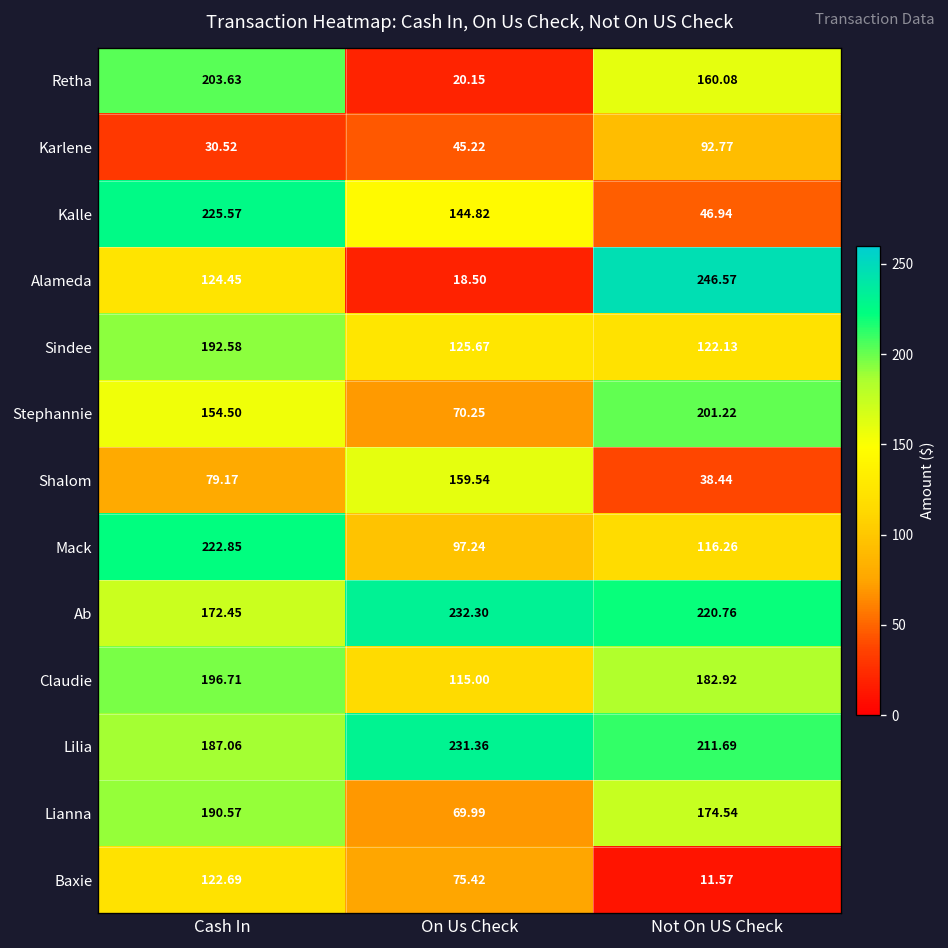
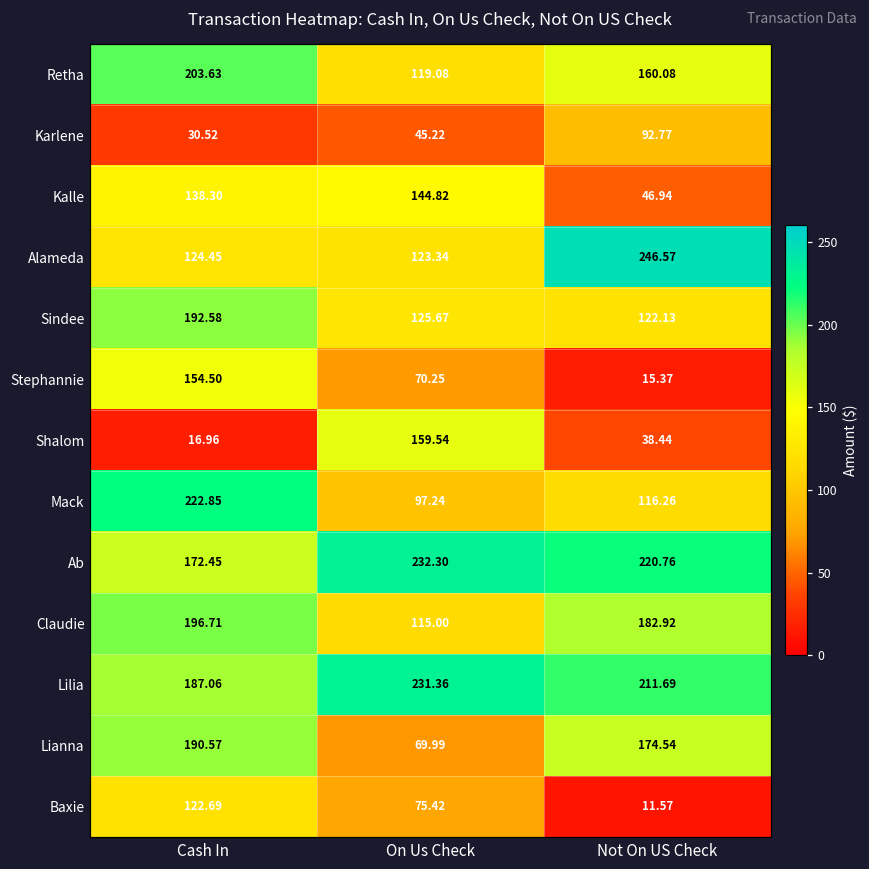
  {
    "Retha": {
      "Cash In": 203.63,
-     "On Us Check": 20.15,
+     "On Us Check": 119.08,
      "Not On US Check": 160.08
    },
    "Karlene": {
      "Cash In": 30.52,
      "On Us Check": 45.22,
      "Not On US Check": 92.77
    },
    "Kalle": {
-     "Cash In": 225.57,
+     "Cash In": 138.30,
      "On Us Check": 144.82,
      "Not On US Check": 46.94
    },
    "Alameda": {
      "Cash In": 124.45,
-     "On Us Check": 18.50,
+     "On Us Check": 123.34,
      "Not On US Check": 246.57
    },
    "Sindee": {
      "Cash In": 192.58,
      "On Us Check": 125.67,
      "Not On US Check": 122.13
    },
    "Stephannie": {
      "Cash In": 154.50,
      "On Us Check": 70.25,
-     "Not On US Check": 201.22
+     "Not On US Check": 15.37
    },
    "Shalom": {
-     "Cash In": 79.17,
+     "Cash In": 16.96,
      "On Us Check": 159.54,
      "Not On US Check": 38.44
    },
    "Mack": {
      "Cash In": 222.85,
      "On Us Check": 97.24,
      "Not On US Check": 116.26
    },
    "Ab": {
      "Cash In": 172.45,
      "On Us Check": 232.30,
      "Not On US Check": 220.76
    },
    "Claudie": {
      "Cash In": 196.71,
      "On Us Check": 115.00,
      "Not On US Check": 182.92
    },
    "Lilia": {
      "Cash In": 187.06,
      "On Us Check": 231.36,
      "Not On US Check": 211.69
    },
    "Lianna": {
      "Cash In": 190.57,
      "On Us Check": 69.99,
      "Not On US Check": 174.54
    },
    "Baxie": {
      "Cash In": 122.69,
      "On Us Check": 75.42,
      "Not On US Check": 11.57
    }
  }
